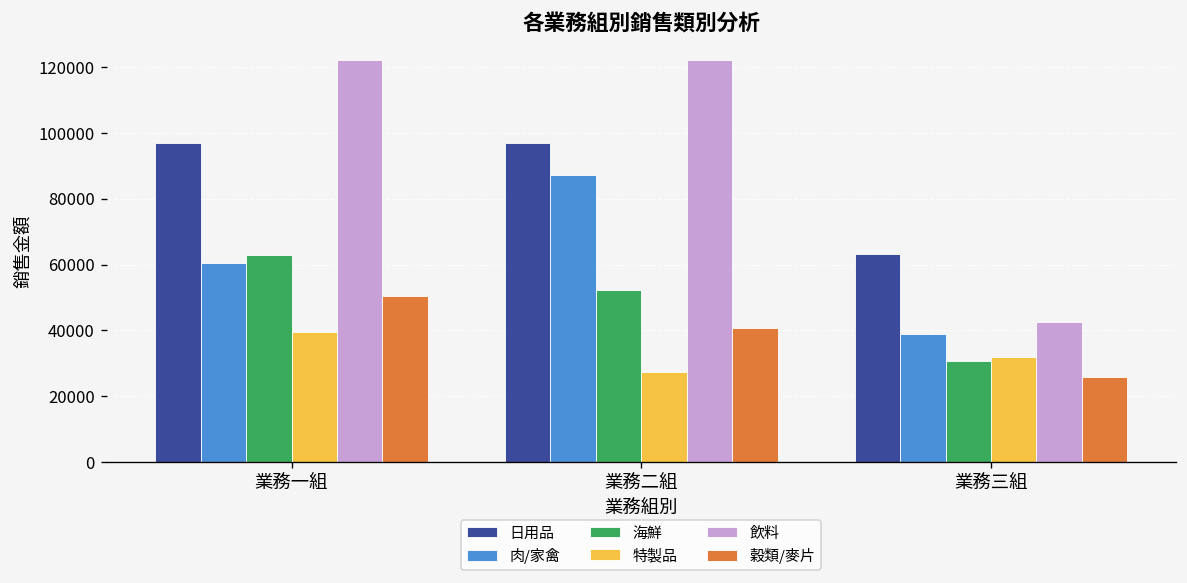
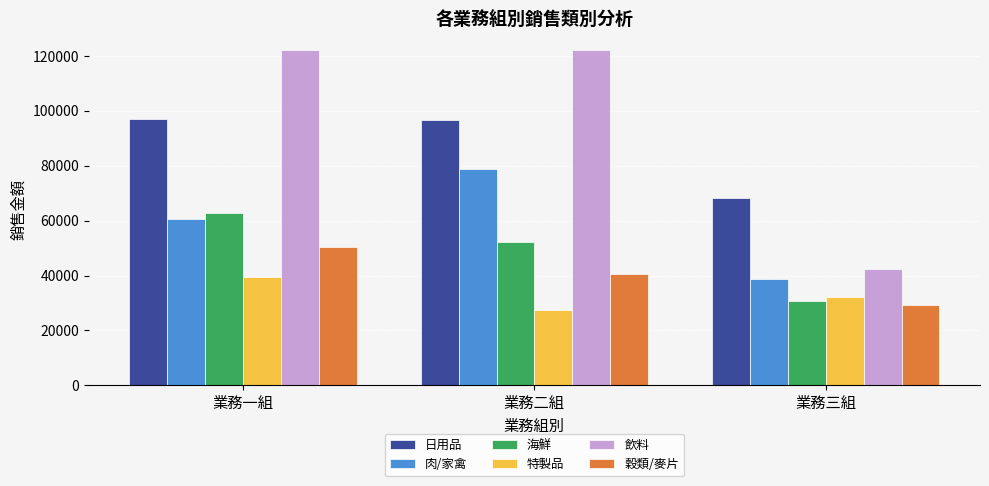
  {
    "日用品": {
      "業務一組": 97000,
      "業務二組": 97000,
-     "業務三組": 63000
+     "業務三組": 68000
    },
    "肉/家禽": {
      "業務一組": 60000,
-     "業務二組": 87000,
+     "業務二組": 79000,
      "業務三組": 39000
    },
    "海鮮": {
      "業務一組": 63000,
      "業務二組": 52000,
      "業務三組": 31000
    },
    "特製品": {
      "業務一組": 39000,
      "業務二組": 27000,
      "業務三組": 32000
    },
    "飲料": {
      "業務一組": 122000,
      "業務二組": 122000,
      "業務三組": 43000
    },
    "穀類/麥片": {
      "業務一組": 50000,
      "業務二組": 41000,
-     "業務三組": 26000
+     "業務三組": 29000
    }
  }
